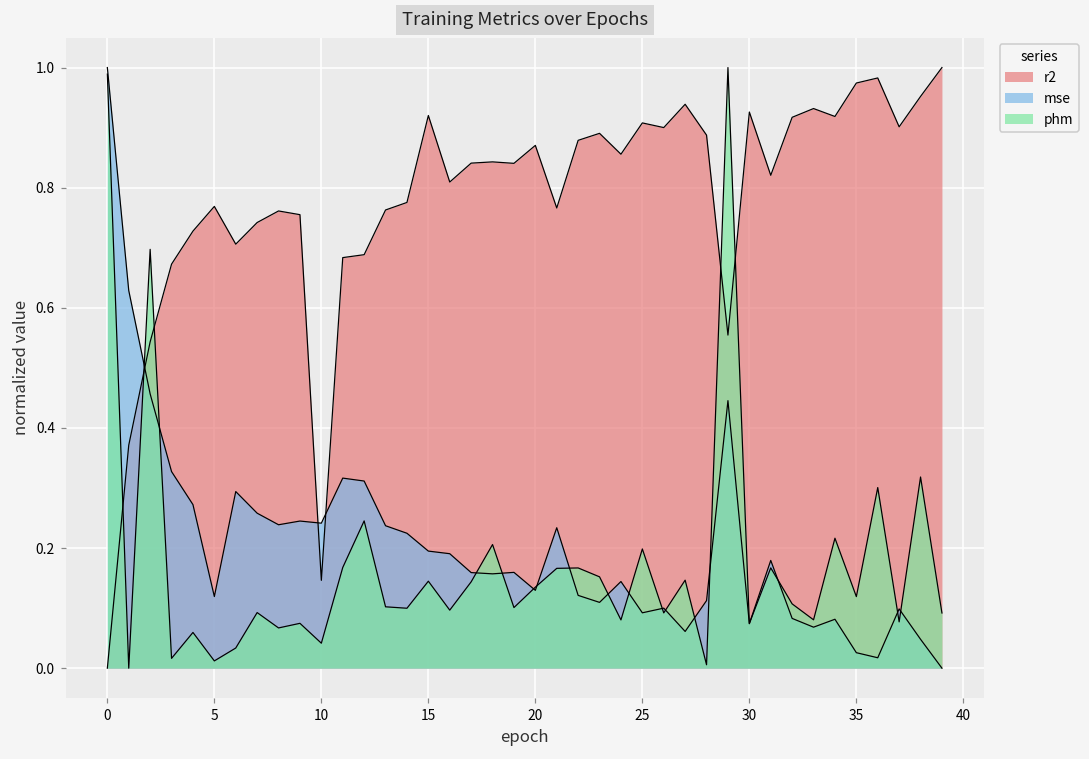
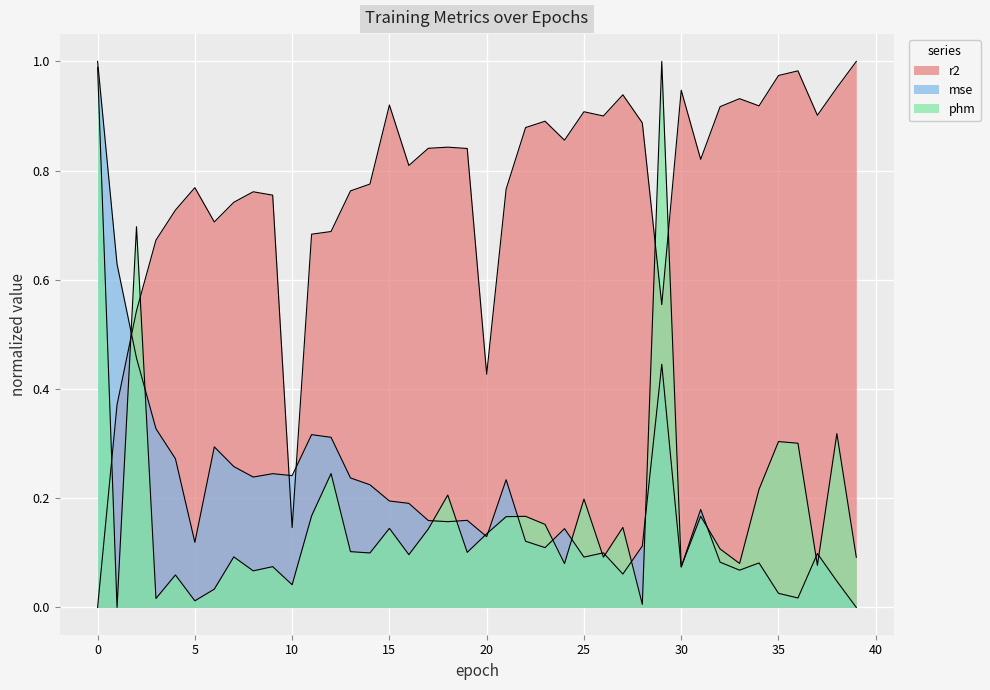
  {
    "r2": {
      "0": 0.00,
      "5": 0.77,
      "10": 0.15,
      "15": 0.92,
-     "20": 0.87,
+     "20": 0.43,
      "25": 0.91,
-     "30": 0.93,
+     "30": 0.95,
      "35": 0.97
    },
    "mse": {
      "0": 1.00,
      "5": 0.12,
      "10": 0.24,
      "15": 0.19,
      "20": 0.13,
      "25": 0.09,
      "35": 0.03
    },
    "phm": {
      "0": 0.99,
      "5": 0.01,
      "10": 0.04,
      "15": 0.14,
      "20": 0.13,
      "25": 0.20,
-     "35": 0.12
+     "35": 0.30
    }
  }
